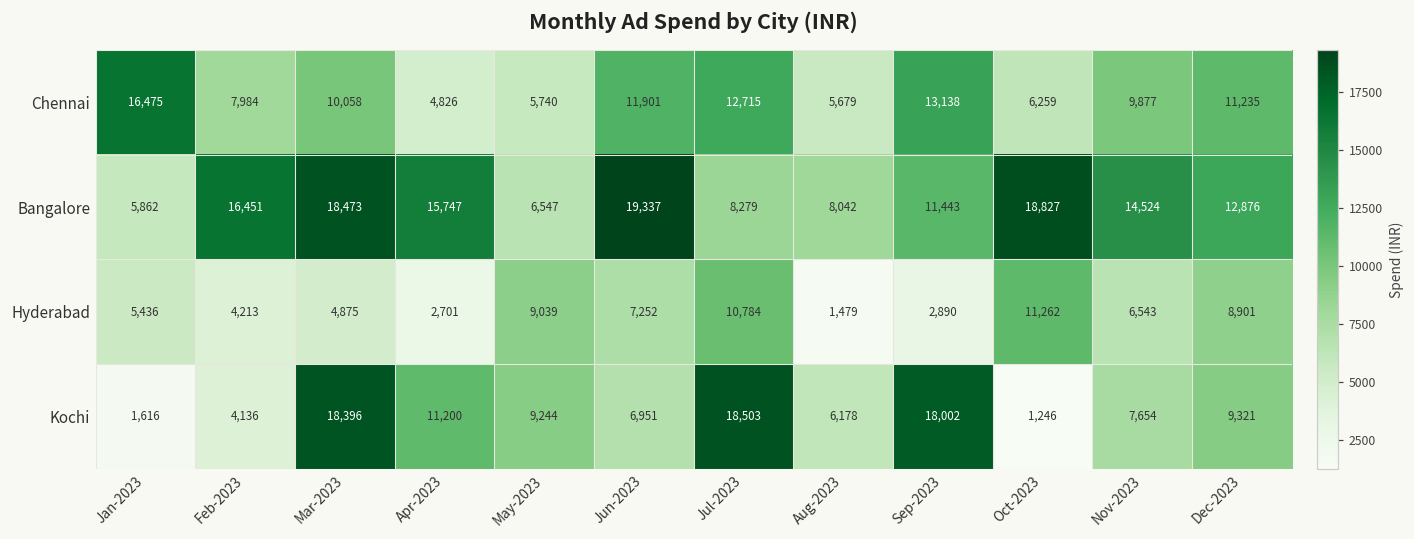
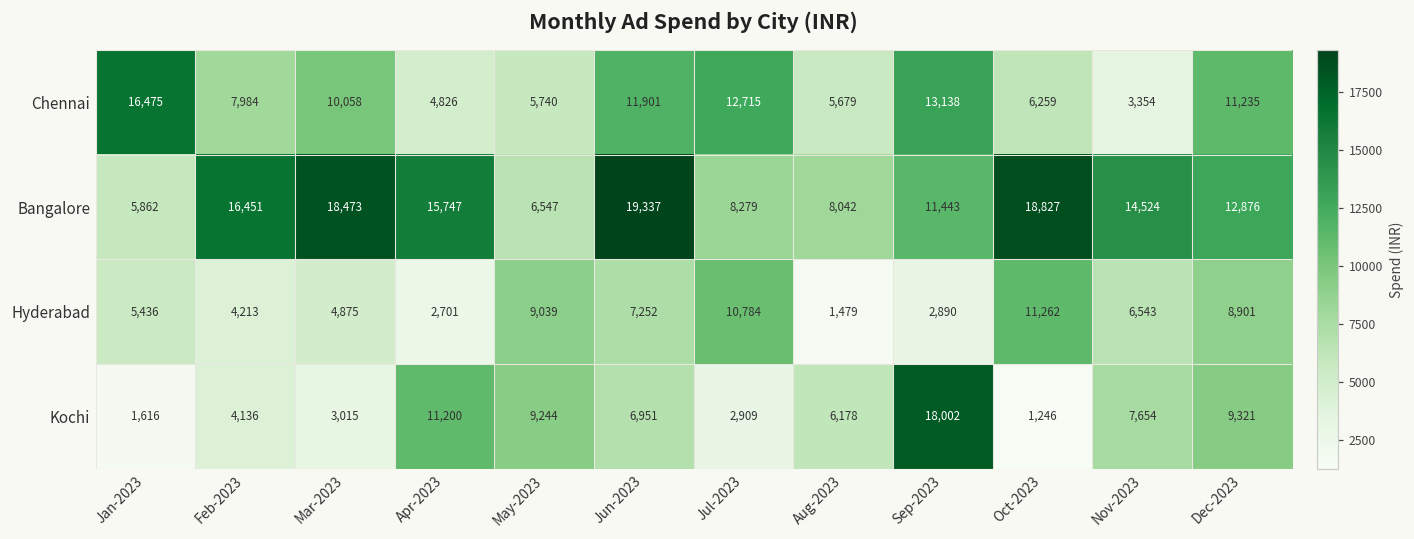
  {
    "Chennai": {
      "Jan-2023": "16,475",
      "Feb-2023": "7,984",
      "Mar-2023": "10,058",
      "Apr-2023": "4,826",
      "May-2023": "5,740",
      "Jun-2023": "11,901",
      "Jul-2023": "12,715",
      "Aug-2023": "5,679",
      "Sep-2023": "13,138",
      "Oct-2023": "6,259",
-     "Nov-2023": "9,877",
+     "Nov-2023": "3,354",
      "Dec-2023": "11,235"
    },
    "Bangalore": {
      "Jan-2023": "5,862",
      "Feb-2023": "16,451",
      "Mar-2023": "18,473",
      "Apr-2023": "15,747",
      "May-2023": "6,547",
      "Jun-2023": "19,337",
      "Jul-2023": "8,279",
      "Aug-2023": "8,042",
      "Sep-2023": "11,443",
      "Oct-2023": "18,827",
      "Nov-2023": "14,524",
      "Dec-2023": "12,876"
    },
    "Hyderabad": {
      "Jan-2023": "5,436",
      "Feb-2023": "4,213",
      "Mar-2023": "4,875",
      "Apr-2023": "2,701",
      "May-2023": "9,039",
      "Jun-2023": "7,252",
      "Jul-2023": "10,784",
      "Aug-2023": "1,479",
      "Sep-2023": "2,890",
      "Oct-2023": "11,262",
      "Nov-2023": "6,543",
      "Dec-2023": "8,901"
    },
    "Kochi": {
      "Jan-2023": "1,616",
      "Feb-2023": "4,136",
-     "Mar-2023": "18,396",
+     "Mar-2023": "3,015",
      "Apr-2023": "11,200",
      "May-2023": "9,244",
      "Jun-2023": "6,951",
-     "Jul-2023": "18,503",
+     "Jul-2023": "2,909",
      "Aug-2023": "6,178",
      "Sep-2023": "18,002",
      "Oct-2023": "1,246",
      "Nov-2023": "7,654",
      "Dec-2023": "9,321"
    }
  }
